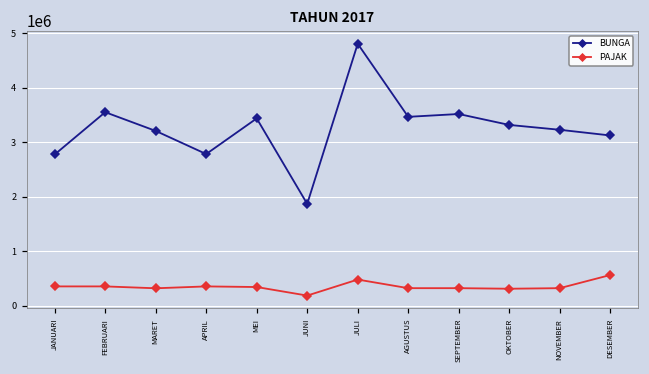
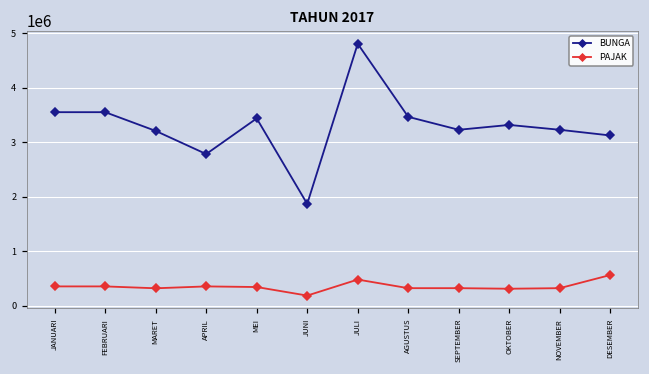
  {
    "BUNGA": {
-     "JANUARI": 2800000,
+     "JANUARI": 3600000,
      "FEBRUARI": 3600000,
      "MARET": 3200000,
      "APRIL": 2800000,
      "MEI": 3400000,
      "JUNI": 1900000,
      "JULI": 4800000,
      "AGUSTUS": 3500000,
-     "SEPTEMBER": 3500000,
+     "SEPTEMBER": 3200000,
      "OKTOBER": 3300000,
      "NOVEMBER": 3200000,
      "DESEMBER": 3100000
    },
    "PAJAK": {
      "JANUARI": 400000,
      "FEBRUARI": 400000,
      "MARET": 300000,
      "APRIL": 400000,
      "MEI": 300000,
      "JUNI": 200000,
      "JULI": 500000,
      "AGUSTUS": 300000,
      "SEPTEMBER": 300000,
      "OKTOBER": 300000,
      "NOVEMBER": 300000,
      "DESEMBER": 600000
    }
  }
